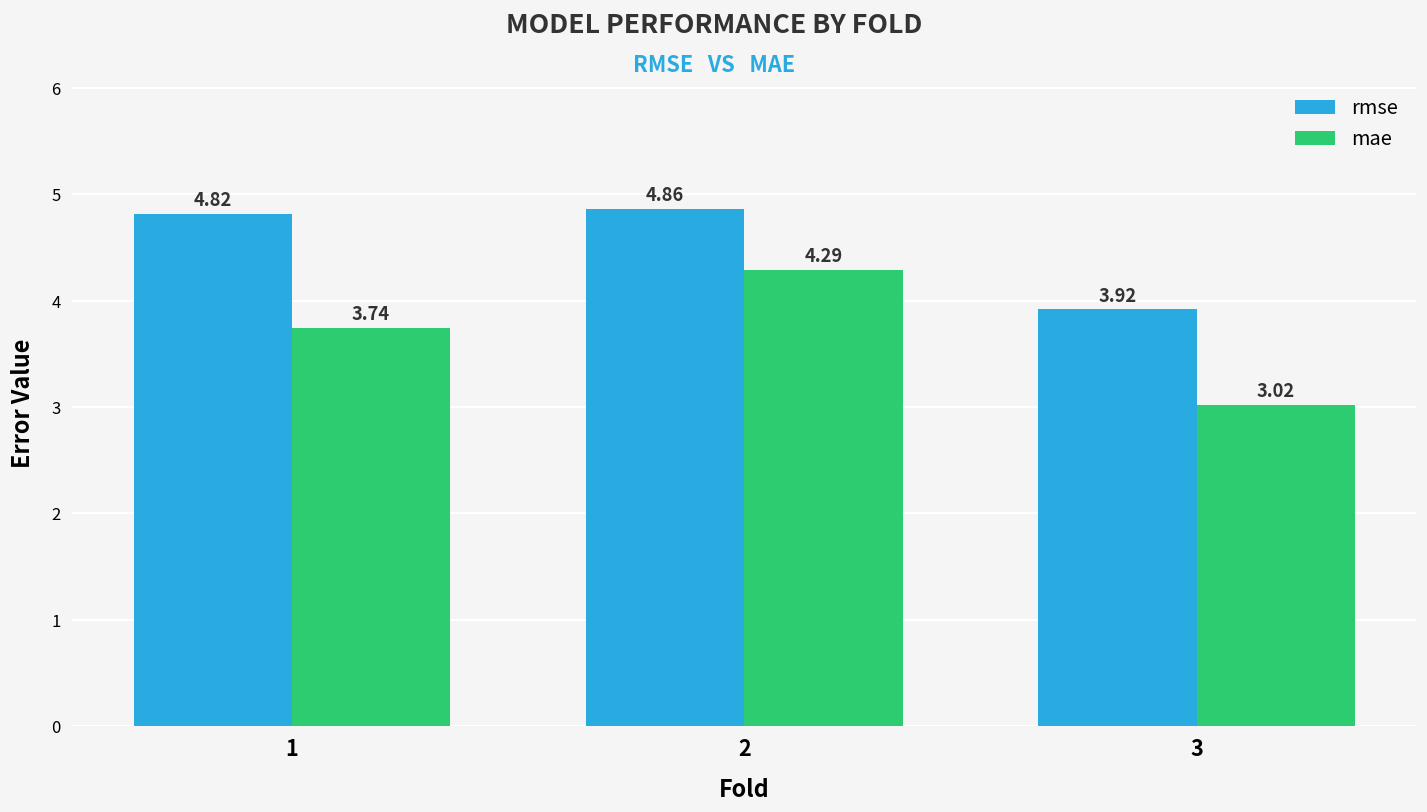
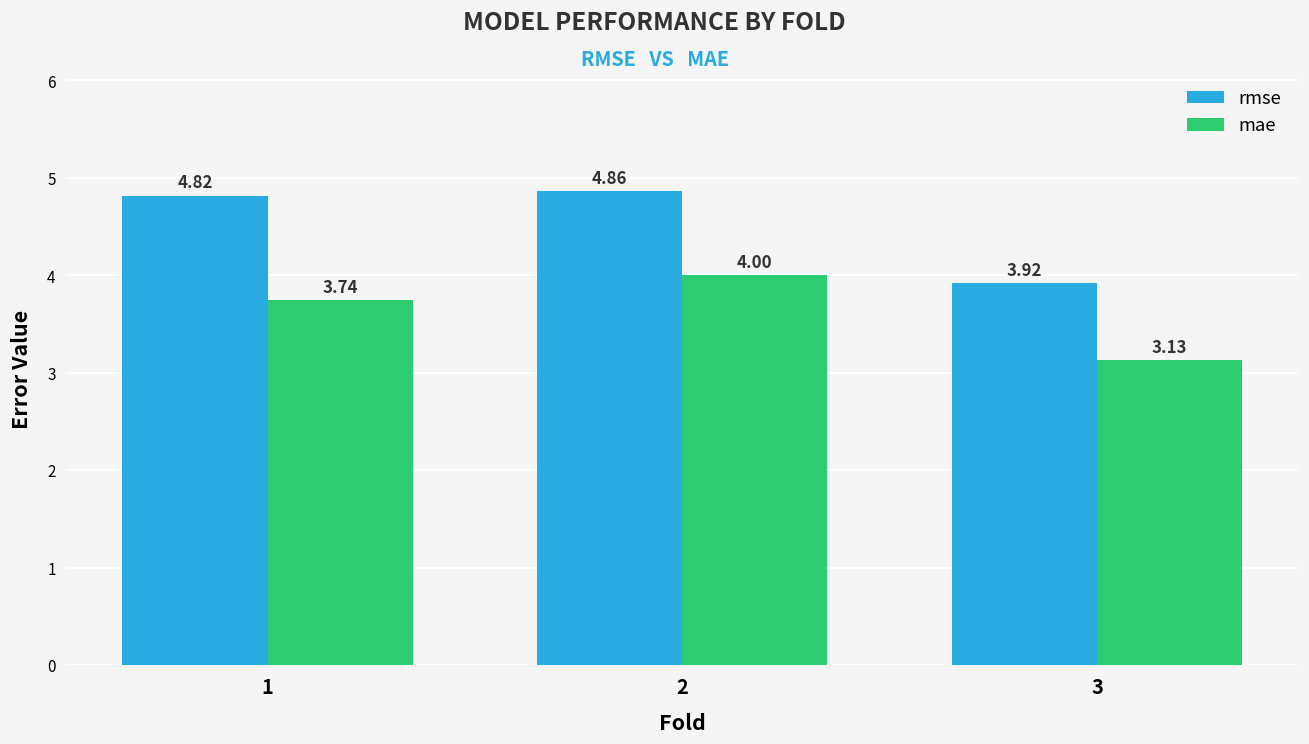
  {
    "rmse": {
      "1": 4.82,
      "2": 4.86,
      "3": 3.92
    },
    "mae": {
      "1": 3.74,
-     "2": 4.29,
-     "3": 3.02
+     "2": 4.00,
+     "3": 3.13
    }
  }
